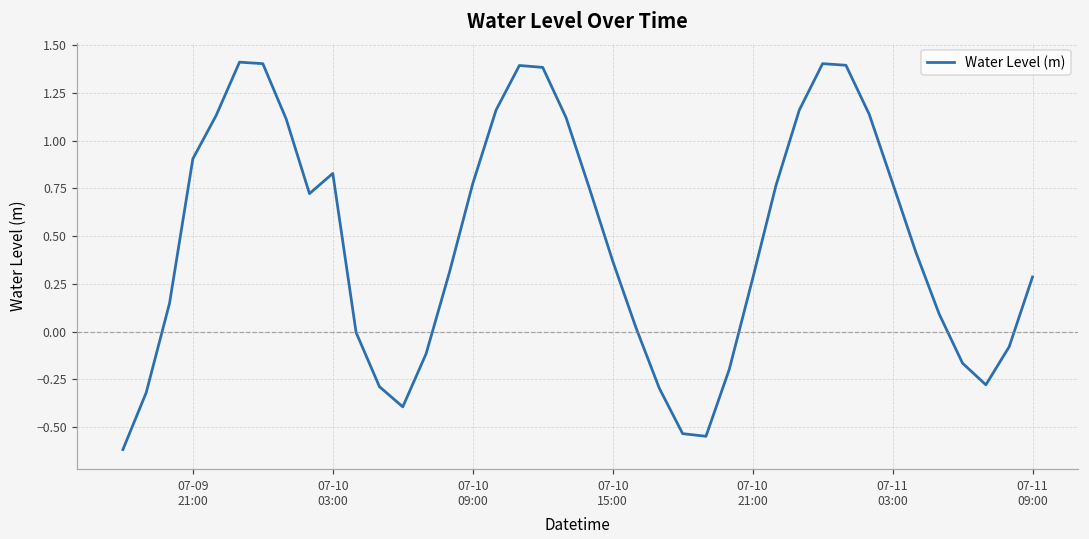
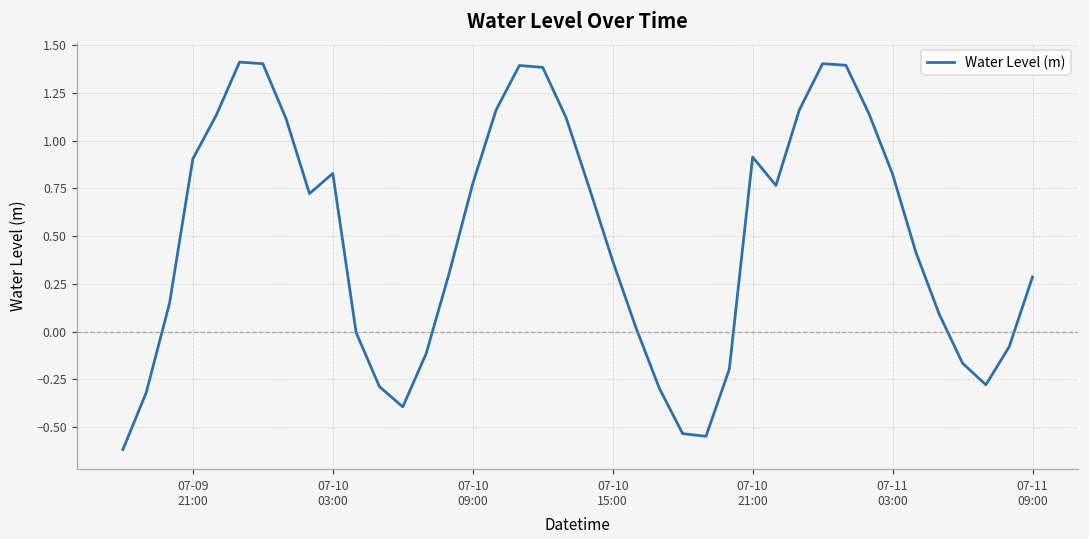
  {
    "07-09 21:00": 0.91,
    "07-10 03:00": 0.83,
    "07-10 09:00": 0.77,
    "07-10 15:00": 0.37,
-   "07-10 21:00": 0.28,
-   "07-11 03:00": 0.78,
+   "07-10 21:00": 0.91,
+   "07-11 03:00": 0.82,
    "07-11 09:00": 0.29
  }
